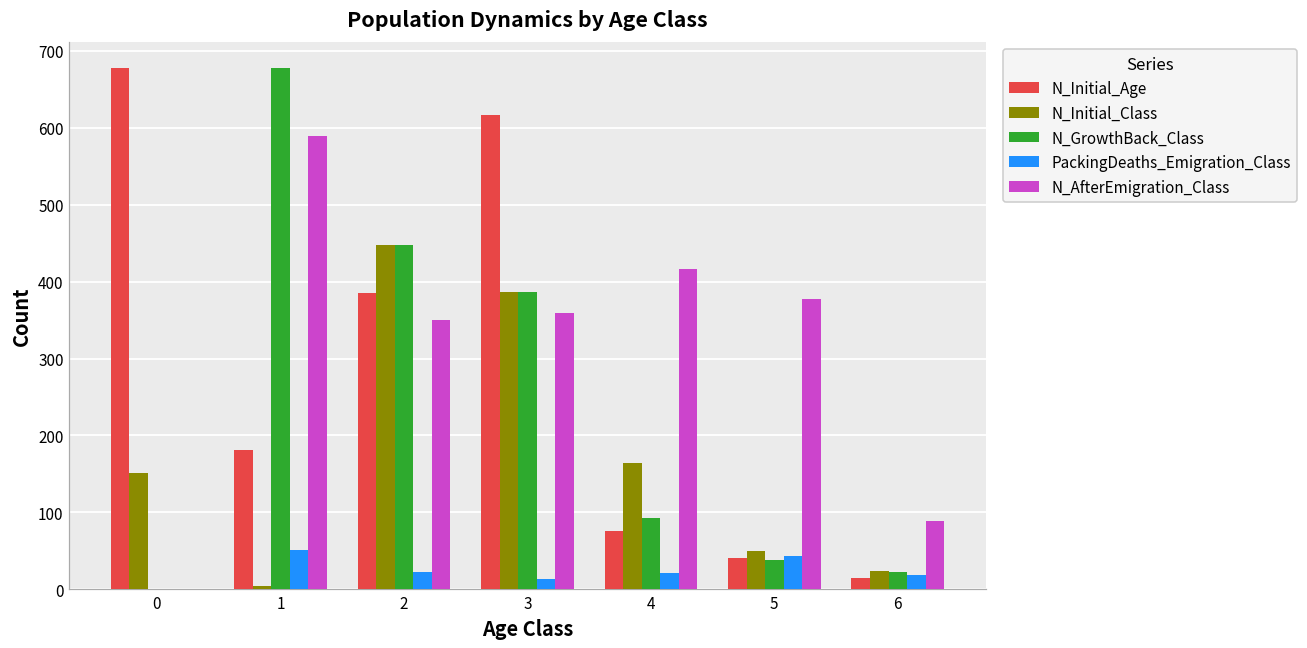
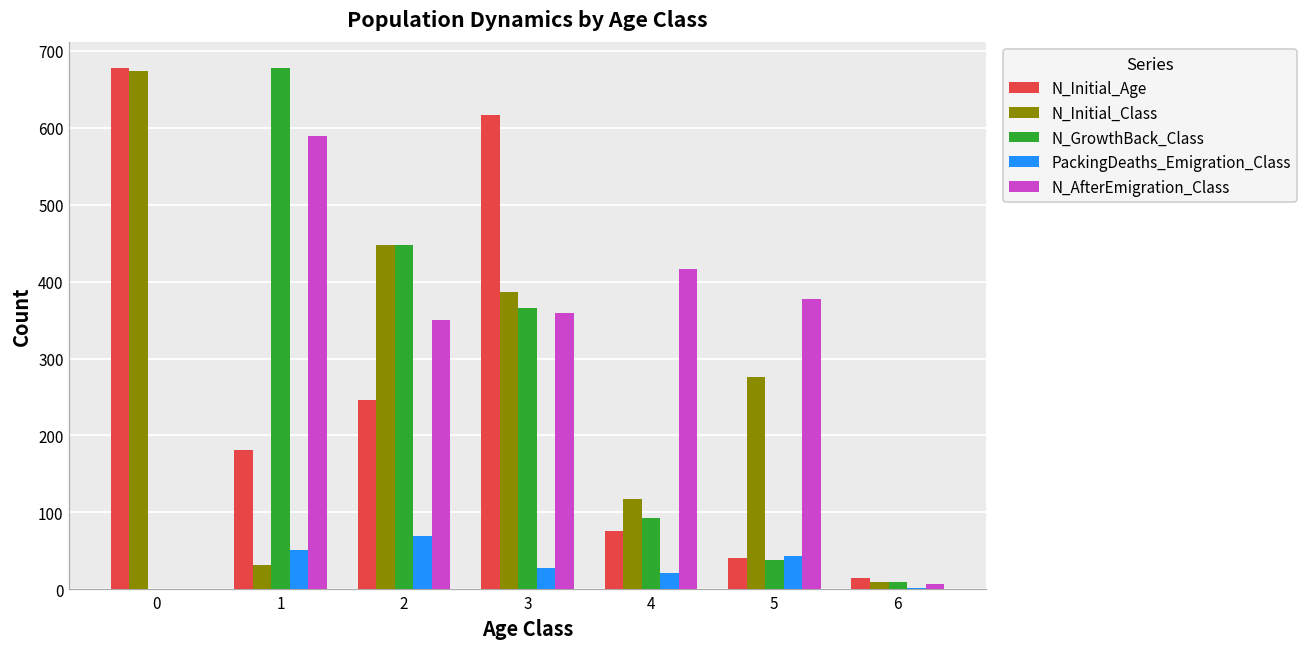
  {
    "N_Initial_Age": {
      "0": 680,
      "1": 180,
-     "2": 390,
+     "2": 250,
      "3": 620,
      "4": 80,
      "5": 40,
      "6": 20
    },
    "N_Initial_Class": {
-     "0": 150,
-     "1": 0,
+     "0": 670,
+     "1": 30,
      "2": 450,
      "3": 390,
-     "4": 160,
-     "5": 50,
-     "6": 20
+     "4": 120,
+     "5": 280,
+     "6": 10
    },
    "N_GrowthBack_Class": {
      "0": 0,
      "1": 680,
      "2": 450,
-     "3": 390,
+     "3": 370,
      "4": 90,
      "5": 40,
-     "6": 20
+     "6": 10
    },
    "PackingDeaths_Emigration_Class": {
      "0": 0,
      "1": 50,
-     "2": 20,
-     "3": 10,
+     "2": 70,
+     "3": 30,
      "4": 20,
      "5": 40,
-     "6": 20
+     "6": 0
    },
    "N_AfterEmigration_Class": {
      "0": 0,
      "1": 590,
      "2": 350,
      "3": 360,
      "4": 420,
      "5": 380,
-     "6": 90
+     "6": 10
    }
  }
